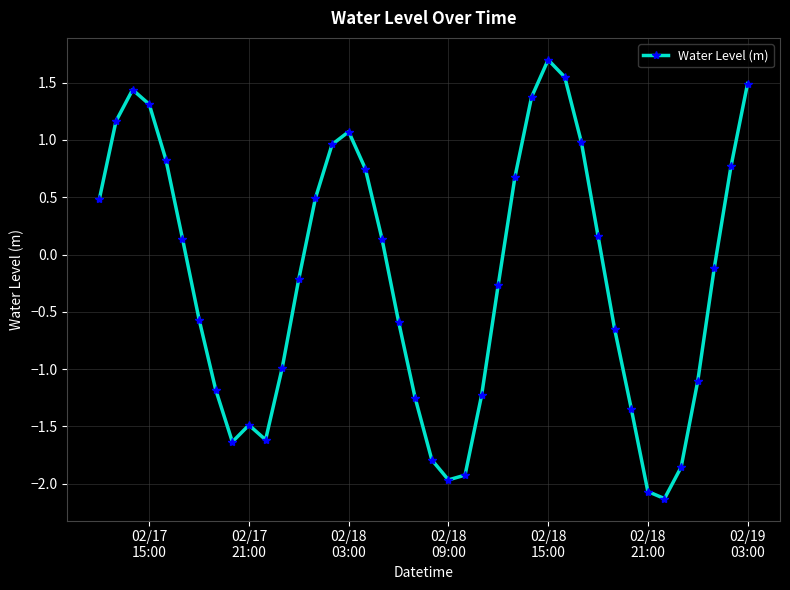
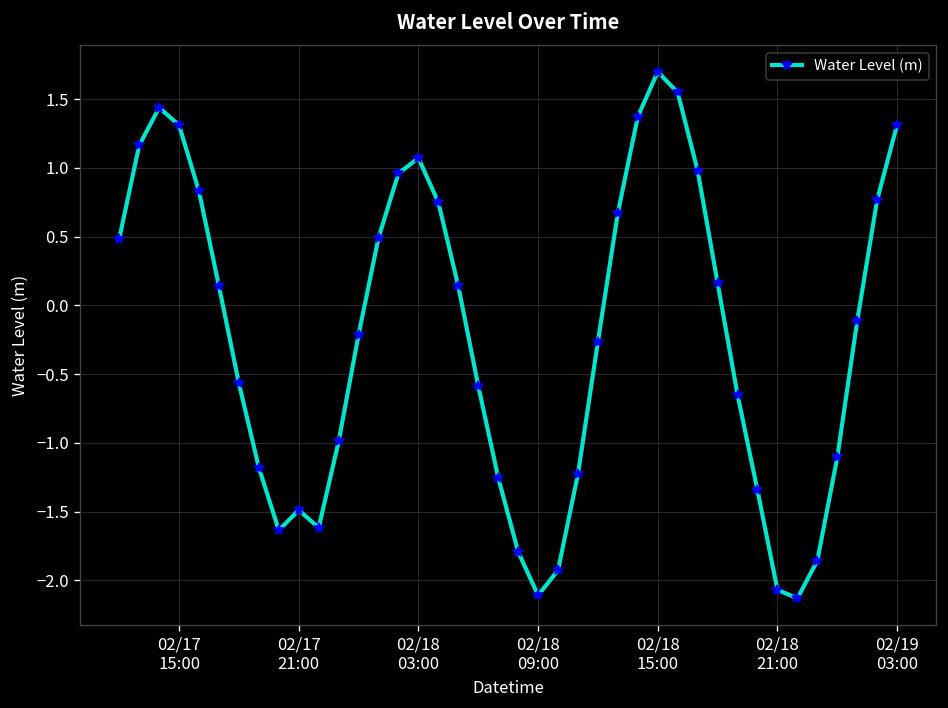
  {
    "02/17 15:00": 1.31,
    "02/17 21:00": -1.49,
    "02/18 03:00": 1.07,
-   "02/18 09:00": -1.97,
+   "02/18 09:00": -2.11,
    "02/18 15:00": 1.70,
    "02/18 21:00": -2.07,
-   "02/19 03:00": 1.49
+   "02/19 03:00": 1.31
  }
